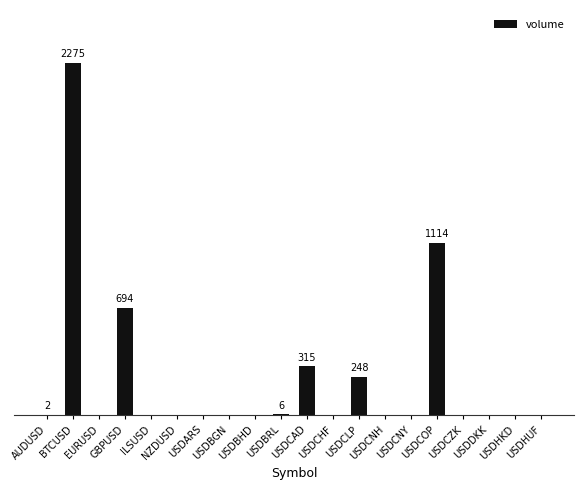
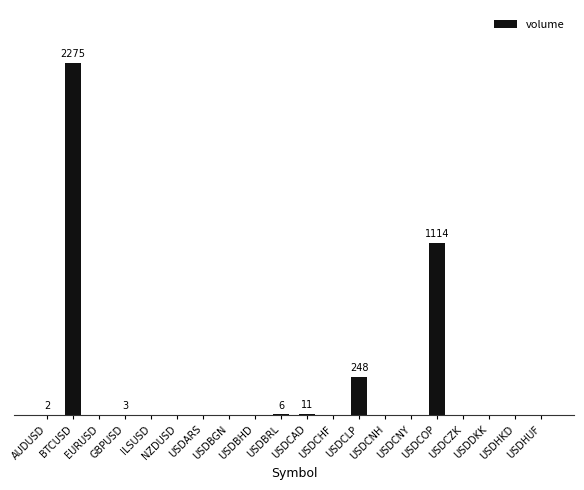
  {
    "AUDUSD": 2,
    "BTCUSD": 2275,
-   "GBPUSD": 694,
+   "GBPUSD": 3,
    "USDBRL": 6,
-   "USDCAD": 315,
+   "USDCAD": 11,
    "USDCLP": 248,
    "USDCOP": 1114
  }
